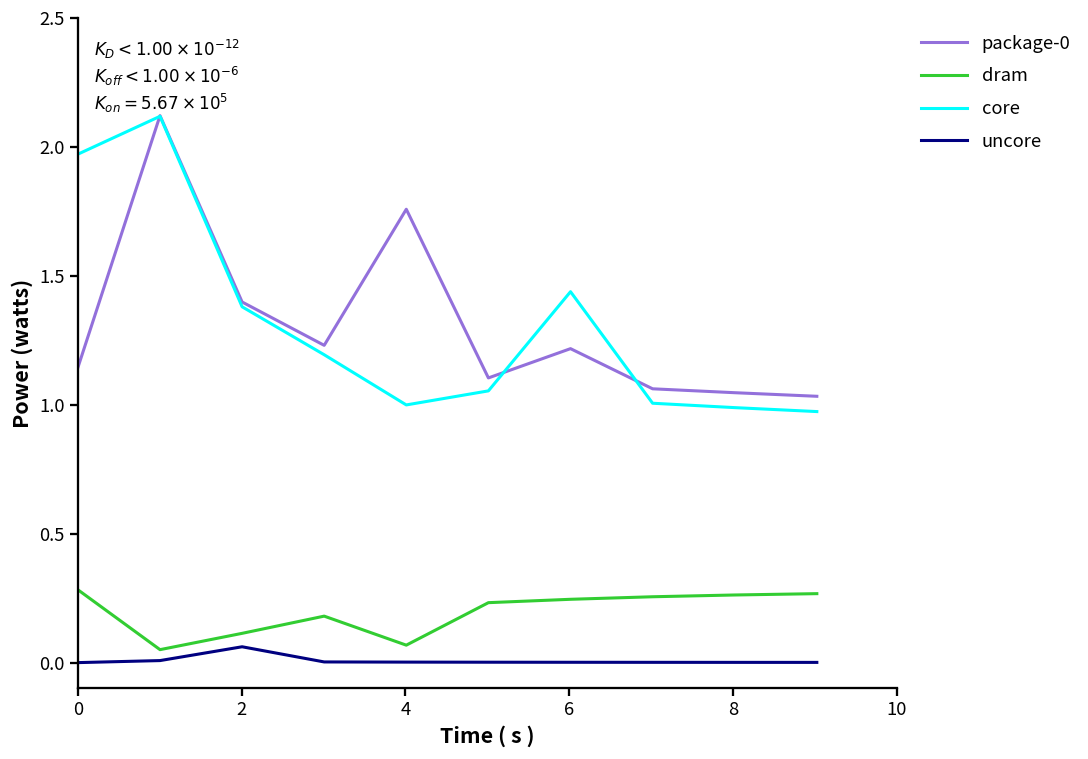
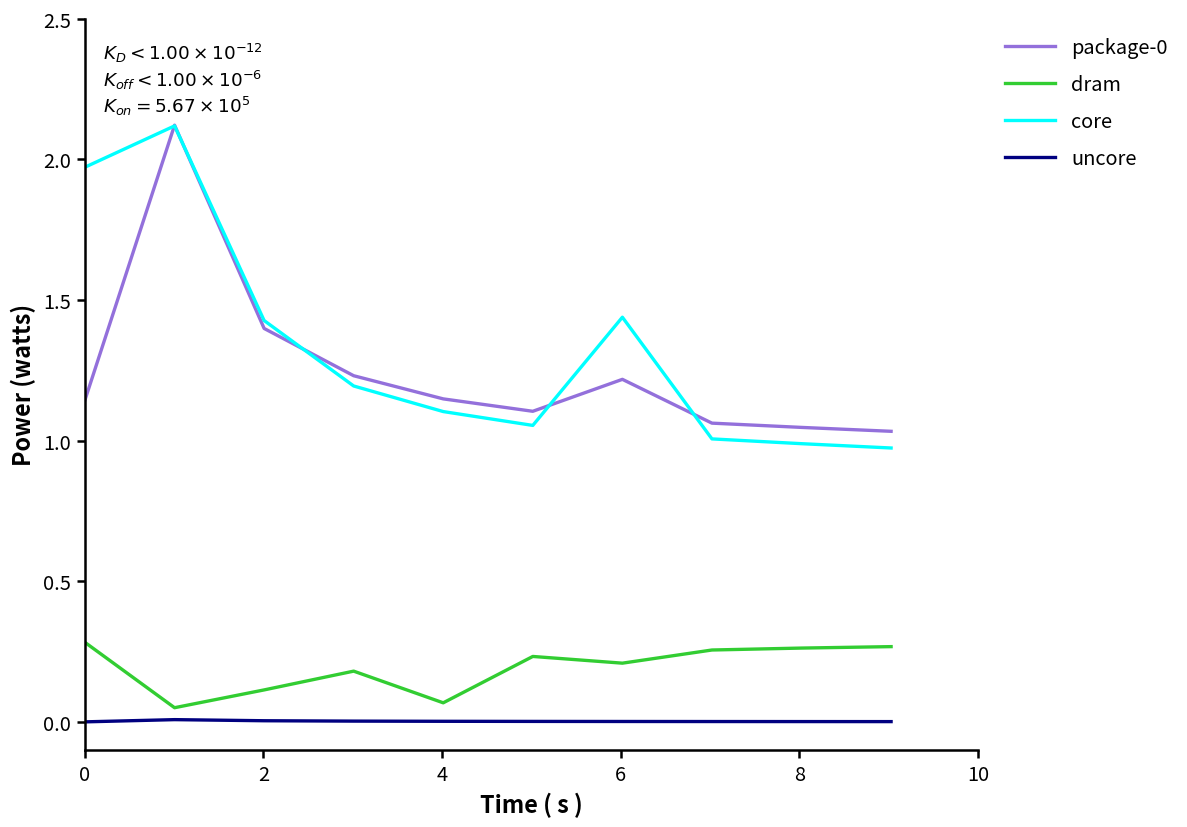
  {
    "package-0": {
      "0": 1.14,
      "2": 1.40,
-     "4": 1.76,
+     "4": 1.15,
      "6": 1.22
    },
    "dram": {
      "0": 0.28,
      "2": 0.11,
      "4": 0.07,
-     "6": 0.25
+     "6": 0.21
    },
    "core": {
      "0": 1.97,
-     "2": 1.38,
-     "4": 1.00,
+     "2": 1.43,
+     "4": 1.10,
      "6": 1.44
    },
    "uncore": {
      "0": 0.00,
-     "2": 0.06,
+     "2": 0.00,
      "4": 0.00,
      "6": 0.00
    }
  }
